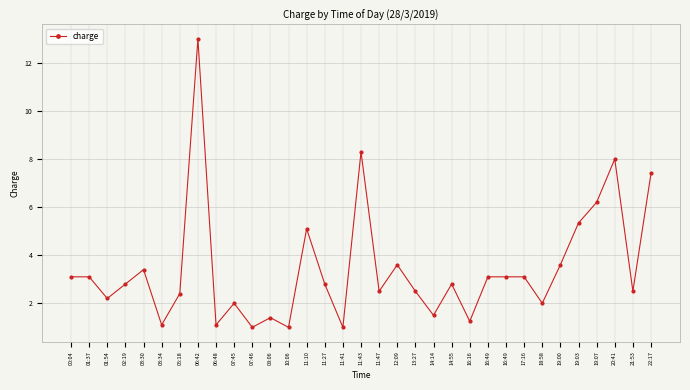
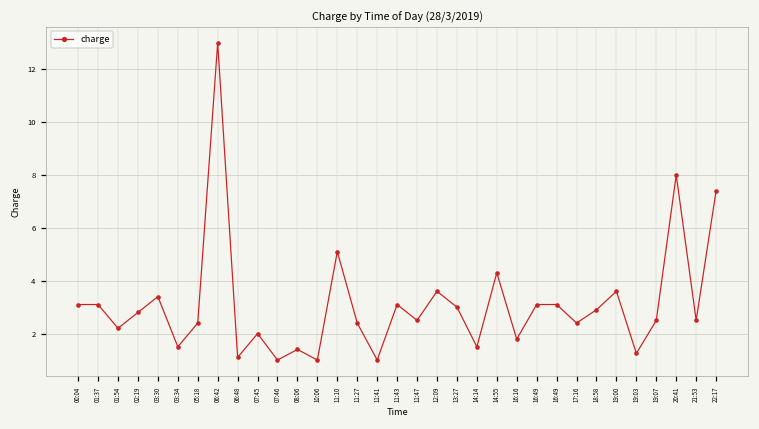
  {
    "00:04": 3.1,
    "01:37": 3.1,
    "01:54": 2.2,
    "02:19": 2.8,
    "03:30": 3.4,
-   "03:34": 1.1,
+   "03:34": 1.5,
    "05:18": 2.4,
    "06:42": 13.0,
    "06:48": 1.1,
    "07:45": 2.0,
    "07:46": 1.0,
    "08:06": 1.4,
    "10:06": 1.0,
    "11:10": 5.1,
-   "11:27": 2.8,
+   "11:27": 2.4,
    "11:41": 1.0,
-   "11:43": 8.3,
+   "11:43": 3.1,
    "11:47": 2.5,
    "12:09": 3.6,
-   "13:27": 2.5,
+   "13:27": 3.0,
    "14:14": 1.5,
-   "14:55": 2.8,
-   "16:16": 1.3,
-   "17:16": 3.1,
-   "18:58": 2.0,
+   "14:55": 4.3,
+   "16:16": 1.8,
+   "17:16": 2.4,
+   "18:58": 2.9,
    "19:00": 3.6,
-   "19:03": 5.3,
-   "19:07": 6.2,
+   "19:03": 1.3,
+   "19:07": 2.5,
    "20:41": 8.0,
    "21:53": 2.5,
    "22:17": 7.4
  }
